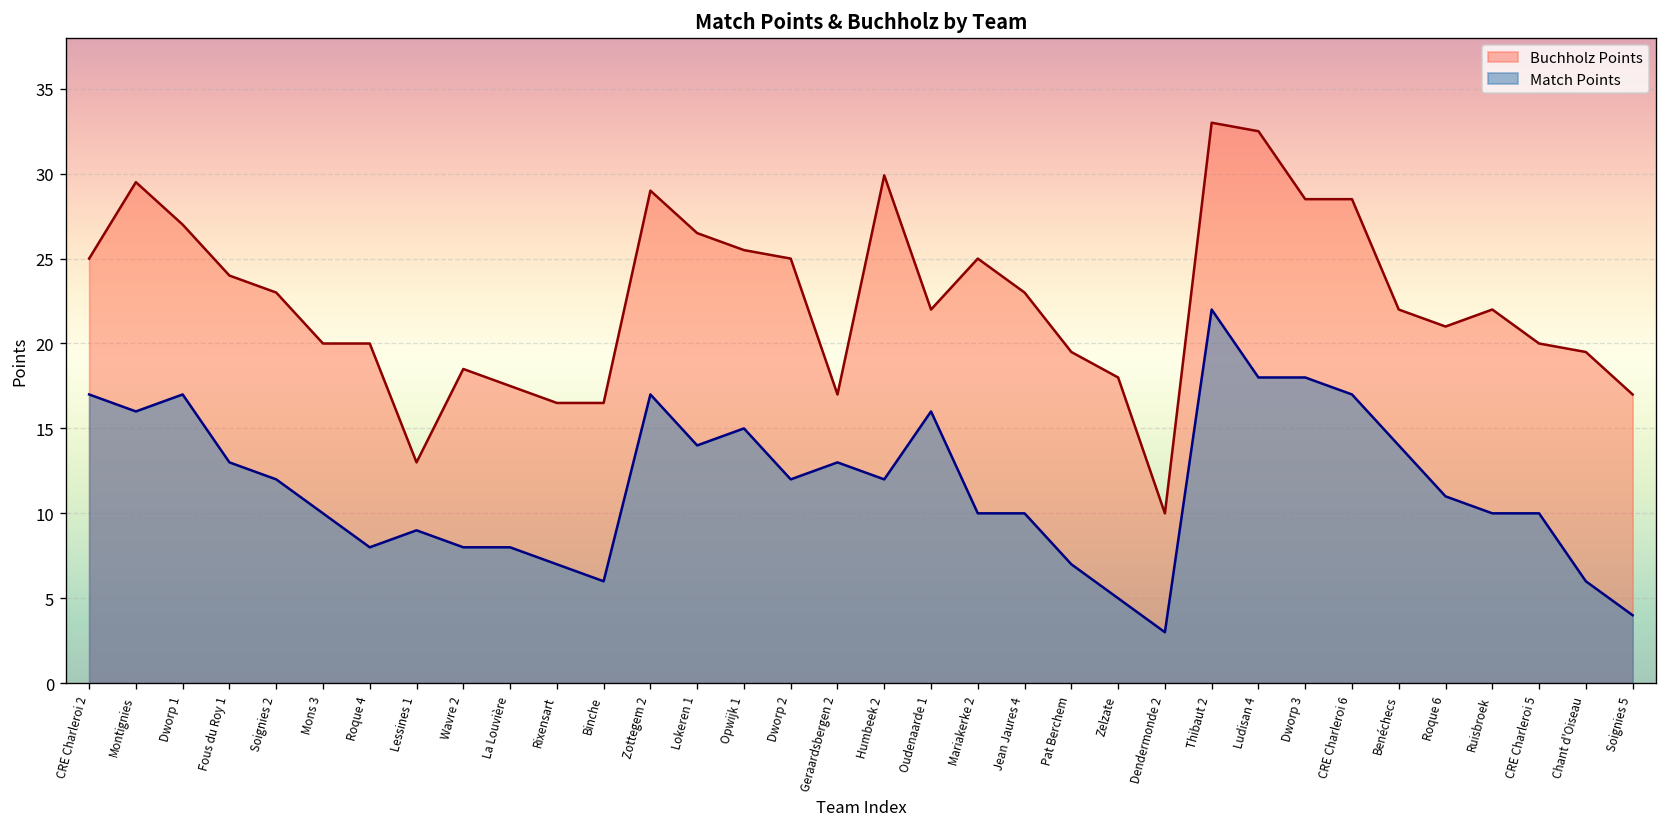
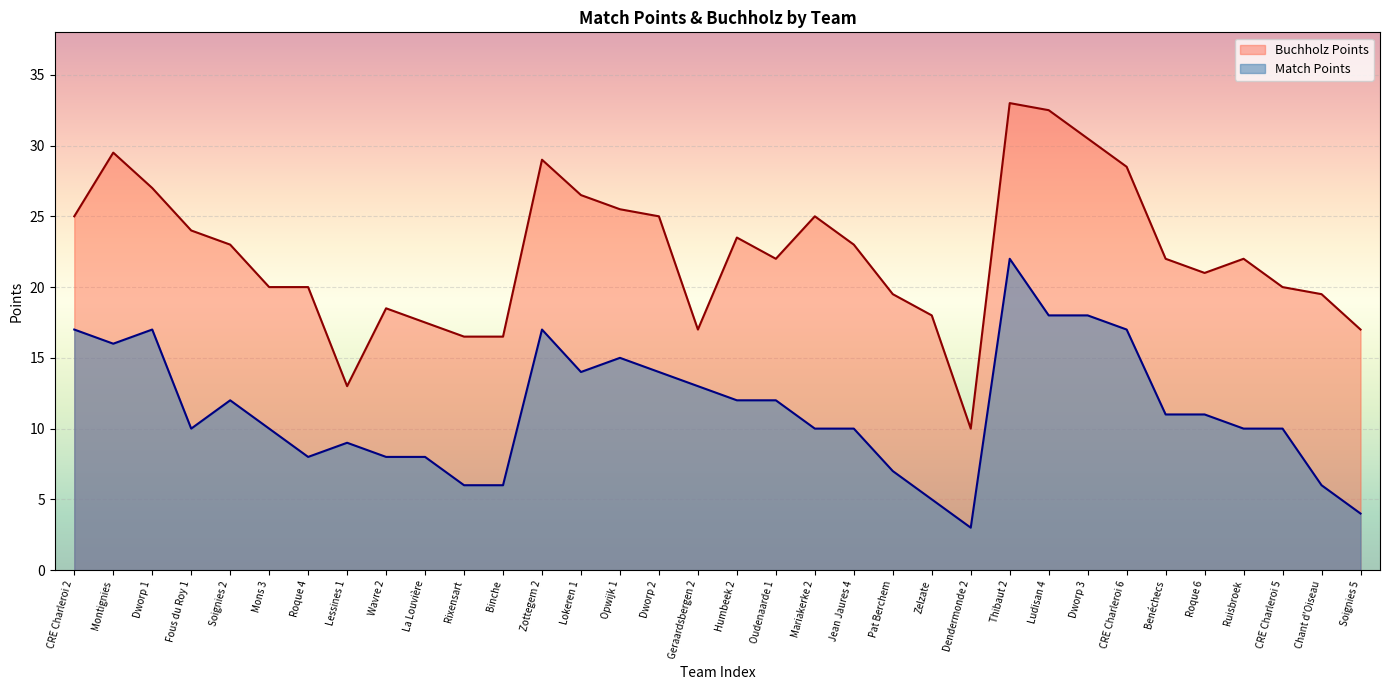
  {
    "Buchholz Points": {
      "CRE Charleroi 2": 25.0,
      "Montignies": 29.5,
      "Dworp 1": 27.0,
      "Fous du Roy 1": 24.0,
      "Soignies 2": 23.0,
      "Mons 3": 20.0,
      "Roque 4": 20.0,
      "Lessines 1": 13.0,
      "Wavre 2": 18.5,
      "La Louvière": 17.5,
      "Rixensart": 16.5,
      "Binche": 16.5,
      "Zottegem 2": 29.0,
      "Lokeren 1": 26.5,
      "Opwijk 1": 25.5,
      "Dworp 2": 25.0,
      "Geraardsbergen 2": 17.0,
-     "Humbeek 2": 29.9,
+     "Humbeek 2": 23.5,
      "Oudenaarde 1": 22.0,
      "Mariakerke 2": 25.0,
      "Jean Jaures 4": 23.0,
      "Pat Berchem": 19.5,
      "Zelzate": 18.0,
      "Dendermonde 2": 10.0,
      "Thibaut 2": 33.0,
      "Ludisan 4": 32.5,
-     "Dworp 3": 28.5,
+     "Dworp 3": 30.5,
      "CRE Charleroi 6": 28.5,
      "Benéchecs": 22.0,
      "Roque 6": 21.0,
      "Ruisbroek": 22.0,
      "CRE Charleroi 5": 20.0,
      "Chant d'Oiseau": 19.5,
      "Soignies 5": 17.0
    },
    "Match Points": {
      "CRE Charleroi 2": 17,
      "Montignies": 16,
      "Dworp 1": 17,
-     "Fous du Roy 1": 13,
+     "Fous du Roy 1": 10,
      "Soignies 2": 12,
      "Mons 3": 10,
      "Roque 4": 8,
      "Lessines 1": 9,
      "Wavre 2": 8,
      "La Louvière": 8,
-     "Rixensart": 7,
+     "Rixensart": 6,
      "Binche": 6,
      "Zottegem 2": 17,
      "Lokeren 1": 14,
      "Opwijk 1": 15,
-     "Dworp 2": 12,
+     "Dworp 2": 14,
      "Geraardsbergen 2": 13,
      "Humbeek 2": 12,
-     "Oudenaarde 1": 16,
+     "Oudenaarde 1": 12,
      "Mariakerke 2": 10,
      "Jean Jaures 4": 10,
      "Pat Berchem": 7,
      "Zelzate": 5,
      "Dendermonde 2": 3,
      "Thibaut 2": 22,
      "Ludisan 4": 18,
      "Dworp 3": 18,
      "CRE Charleroi 6": 17,
-     "Benéchecs": 14,
+     "Benéchecs": 11,
      "Roque 6": 11,
      "Ruisbroek": 10,
      "CRE Charleroi 5": 10,
      "Chant d'Oiseau": 6,
      "Soignies 5": 4
    }
  }
